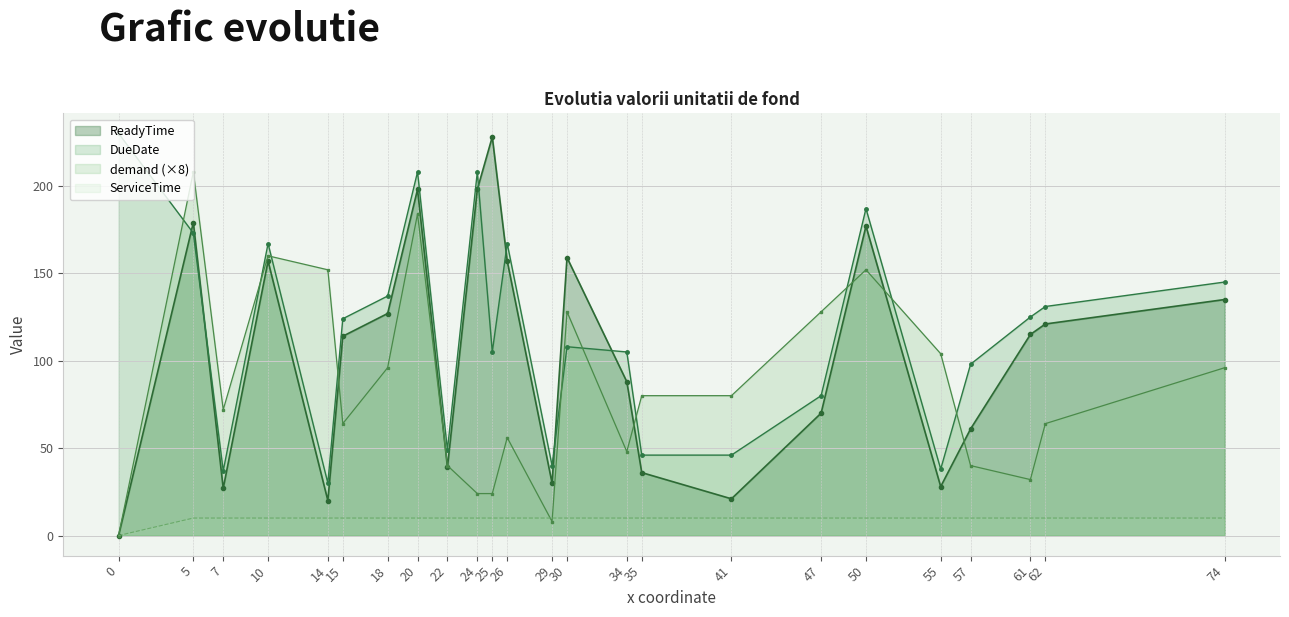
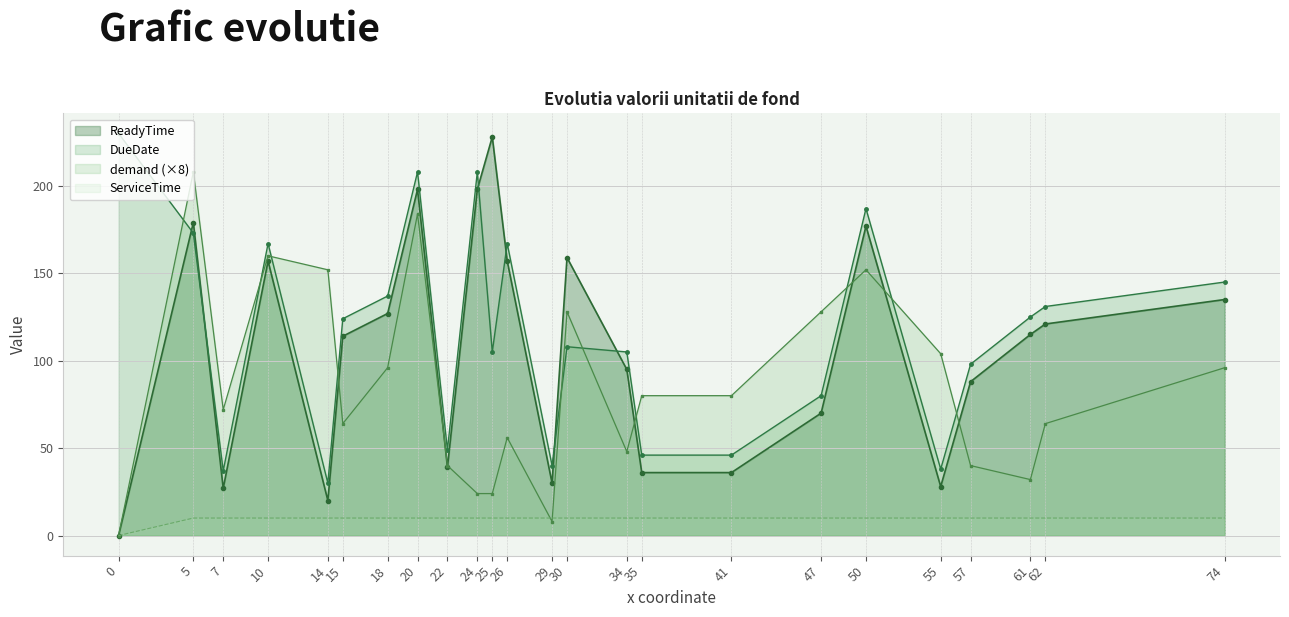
  {
    "ReadyTime": {
      "5": 179,
      "7": 27,
      "10": 157,
      "14": 20,
      "15": 114,
      "18": 127,
      "20": 198,
      "24": 198,
      "25": 228,
      "26": 157,
      "29": 30,
      "30": 159,
-     "34": 88,
+     "34": 95,
      "35": 36,
-     "41": 21,
+     "41": 36,
      "47": 70,
      "50": 177,
      "55": 28,
-     "57": 61,
+     "57": 88,
      "61": 115,
      "62": 121,
      "74": 135
    }
  }
